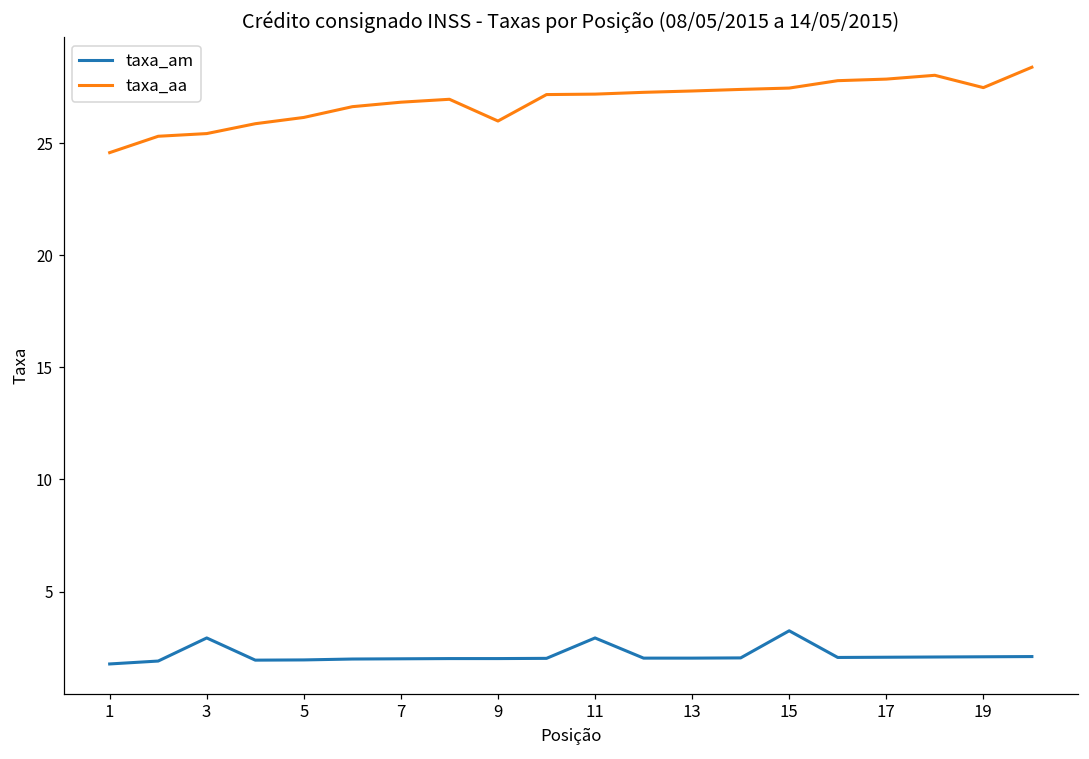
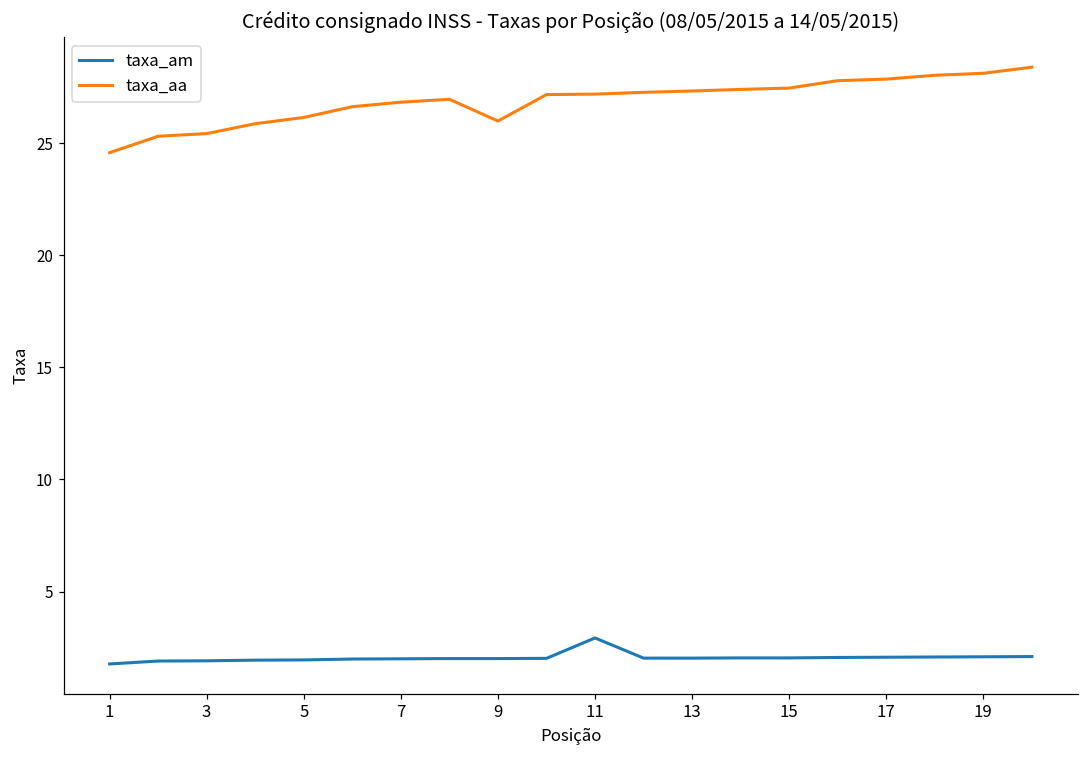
  {
    "taxa_am": {
      "1": 1.8,
-     "3": 2.9,
+     "3": 1.9,
      "5": 2.0,
      "7": 2.0,
      "9": 2.0,
      "11": 2.9,
      "13": 2.0,
-     "15": 3.3,
+     "15": 2.0,
      "17": 2.1,
      "19": 2.1
    },
    "taxa_aa": {
      "1": 24.6,
      "3": 25.4,
      "5": 26.2,
      "7": 26.8,
      "9": 26.0,
      "11": 27.2,
      "13": 27.3,
      "15": 27.5,
      "17": 27.9,
-     "19": 27.5
+     "19": 28.1
    }
  }
